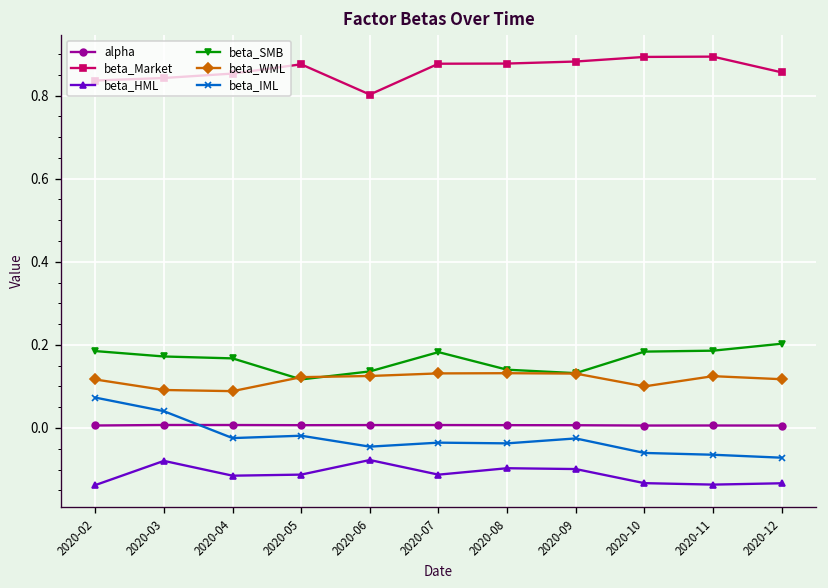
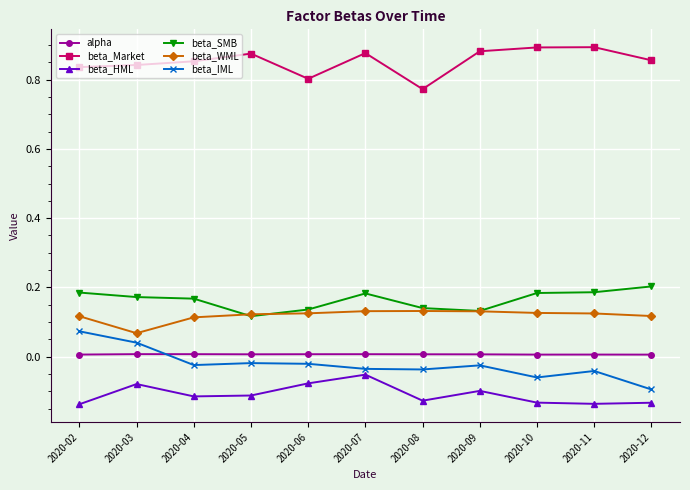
  {
    "alpha": {
      "2020-02": 0.01,
      "2020-03": 0.01,
      "2020-04": 0.01,
      "2020-05": 0.01,
      "2020-06": 0.01,
      "2020-07": 0.01,
      "2020-08": 0.01,
      "2020-09": 0.01,
      "2020-10": 0.01,
      "2020-11": 0.01,
      "2020-12": 0.01
    },
    "beta_Market": {
      "2020-05": 0.88,
      "2020-06": 0.80,
      "2020-07": 0.88,
-     "2020-08": 0.88,
+     "2020-08": 0.77,
      "2020-09": 0.88,
      "2020-10": 0.89,
      "2020-11": 0.89,
      "2020-12": 0.86
    },
    "beta_HML": {
      "2020-02": -0.14,
      "2020-03": -0.08,
      "2020-04": -0.11,
      "2020-05": -0.11,
      "2020-06": -0.08,
-     "2020-07": -0.11,
-     "2020-08": -0.10,
+     "2020-07": -0.05,
+     "2020-08": -0.13,
      "2020-09": -0.10,
      "2020-10": -0.13,
      "2020-11": -0.14,
      "2020-12": -0.13
    },
    "beta_SMB": {
      "2020-02": 0.19,
      "2020-03": 0.17,
      "2020-04": 0.17,
      "2020-06": 0.14,
      "2020-07": 0.18,
      "2020-08": 0.14,
      "2020-10": 0.18,
      "2020-11": 0.19,
      "2020-12": 0.20
    },
    "beta_WML": {
      "2020-02": 0.12,
-     "2020-03": 0.09,
-     "2020-04": 0.09,
+     "2020-03": 0.07,
+     "2020-04": 0.11,
      "2020-06": 0.13,
      "2020-07": 0.13,
      "2020-08": 0.13,
-     "2020-10": 0.10,
+     "2020-10": 0.13,
      "2020-11": 0.12,
      "2020-12": 0.12
    },
    "beta_IML": {
      "2020-02": 0.07,
      "2020-03": 0.04,
      "2020-04": -0.02,
      "2020-05": -0.02,
-     "2020-06": -0.04,
+     "2020-06": -0.02,
      "2020-07": -0.04,
      "2020-08": -0.04,
      "2020-09": -0.03,
      "2020-10": -0.06,
-     "2020-11": -0.06,
-     "2020-12": -0.07
+     "2020-11": -0.04,
+     "2020-12": -0.09
    }
  }
